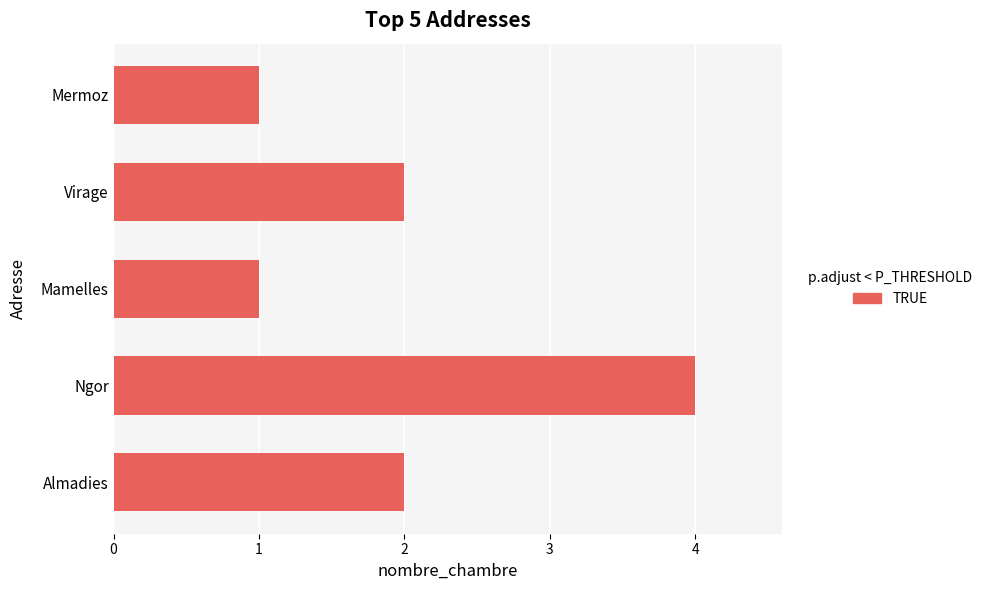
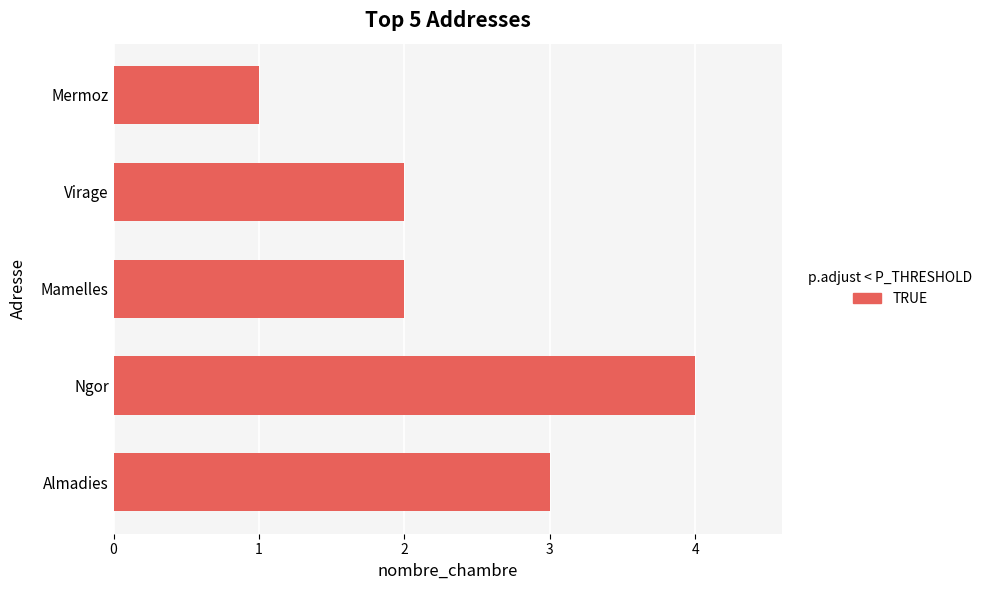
  {
    "Mermoz": 1,
    "Virage": 2,
-   "Mamelles": 1,
+   "Mamelles": 2,
    "Ngor": 4,
-   "Almadies": 2
+   "Almadies": 3
  }
